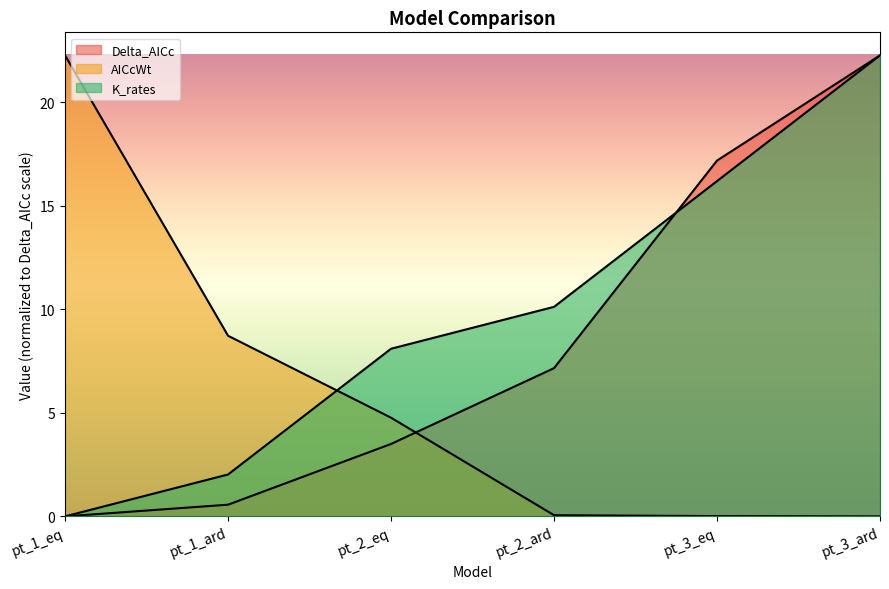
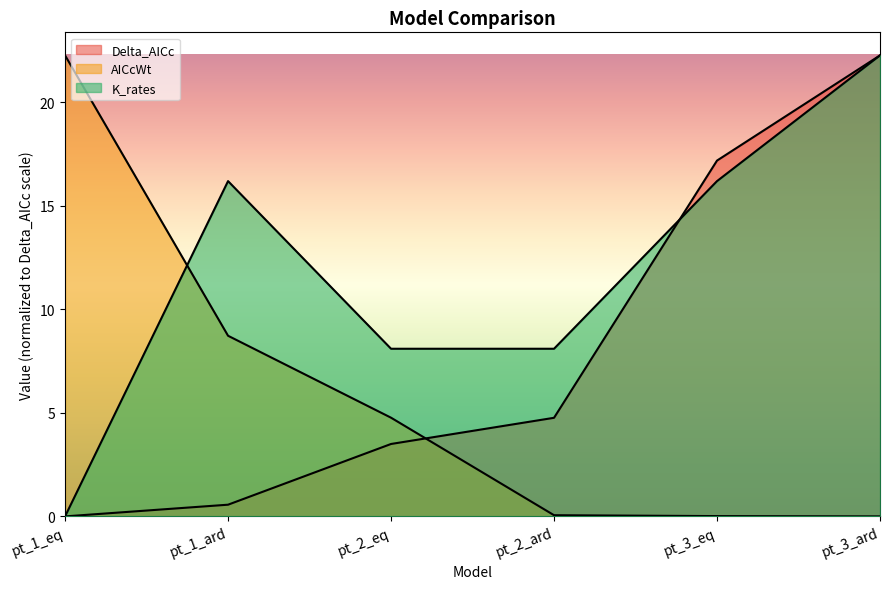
  {
    "Delta_AICc": {
      "pt_1_ard": 0.6,
      "pt_2_eq": 3.5,
-     "pt_2_ard": 7.2,
+     "pt_2_ard": 4.8,
      "pt_3_eq": 17.2
    },
    "AICcWt": {
      "pt_1_eq": 22.3,
      "pt_1_ard": 8.7,
      "pt_2_eq": 4.8,
      "pt_2_ard": 0.1,
      "pt_3_eq": 0.0,
      "pt_3_ard": 0.0
    },
    "K_rates": {
-     "pt_1_ard": 2.0,
+     "pt_1_ard": 16.2,
      "pt_2_eq": 8.1,
-     "pt_2_ard": 10.1,
+     "pt_2_ard": 8.1,
      "pt_3_eq": 16.2
    }
  }
